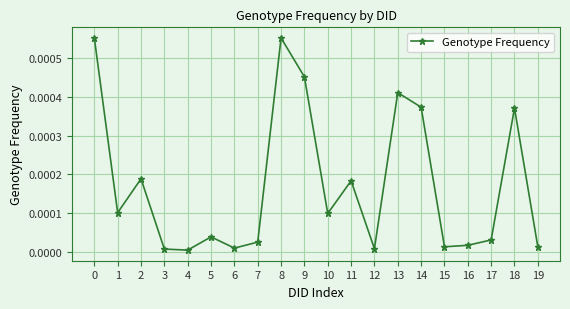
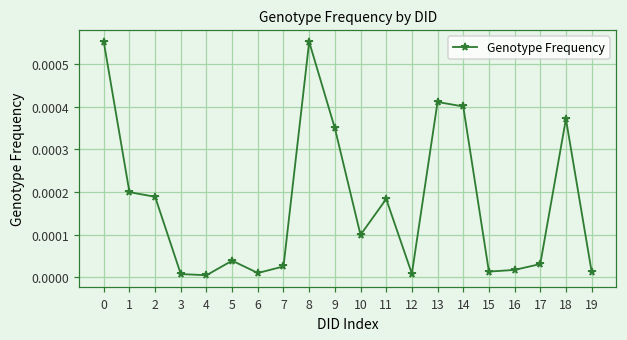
  {
    "0": 0.00055,
-   "1": 0.00010,
+   "1": 0.00020,
    "2": 0.00019,
    "3": 0.00001,
    "4": 0.00001,
    "5": 0.00004,
    "6": 0.00001,
    "7": 0.00003,
    "8": 0.00055,
-   "9": 0.00045,
+   "9": 0.00035,
    "10": 0.00010,
    "11": 0.00018,
    "12": 0.00001,
    "13": 0.00041,
-   "14": 0.00037,
+   "14": 0.00040,
    "15": 0.00001,
    "16": 0.00002,
    "17": 0.00003,
    "18": 0.00037,
    "19": 0.00001
  }
